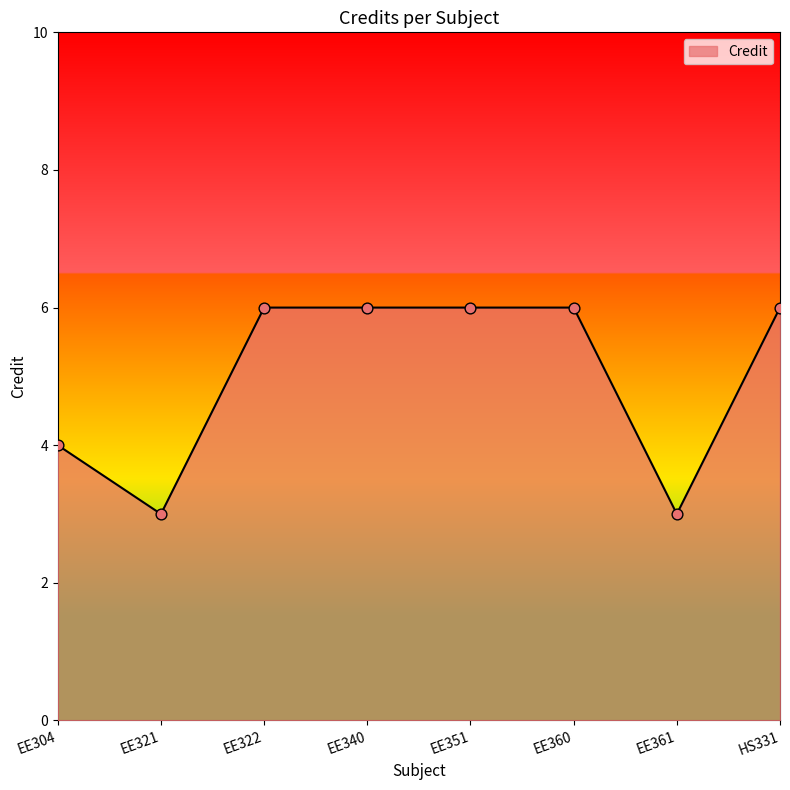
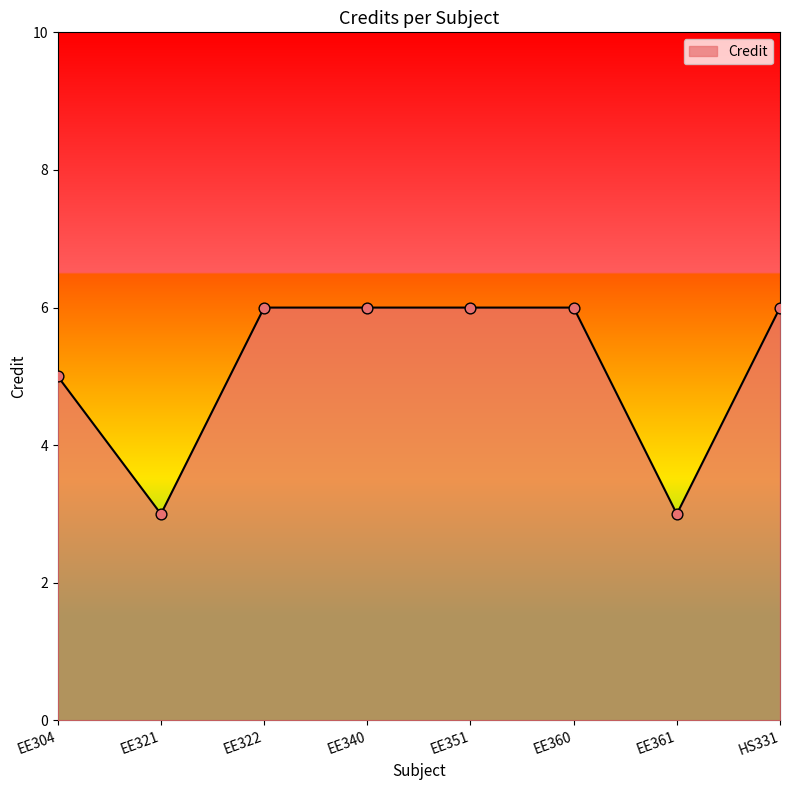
  {
-   "EE304": 4,
+   "EE304": 5,
    "EE321": 3,
    "EE322": 6,
    "EE340": 6,
    "EE351": 6,
    "EE360": 6,
    "EE361": 3,
    "HS331": 6
  }
